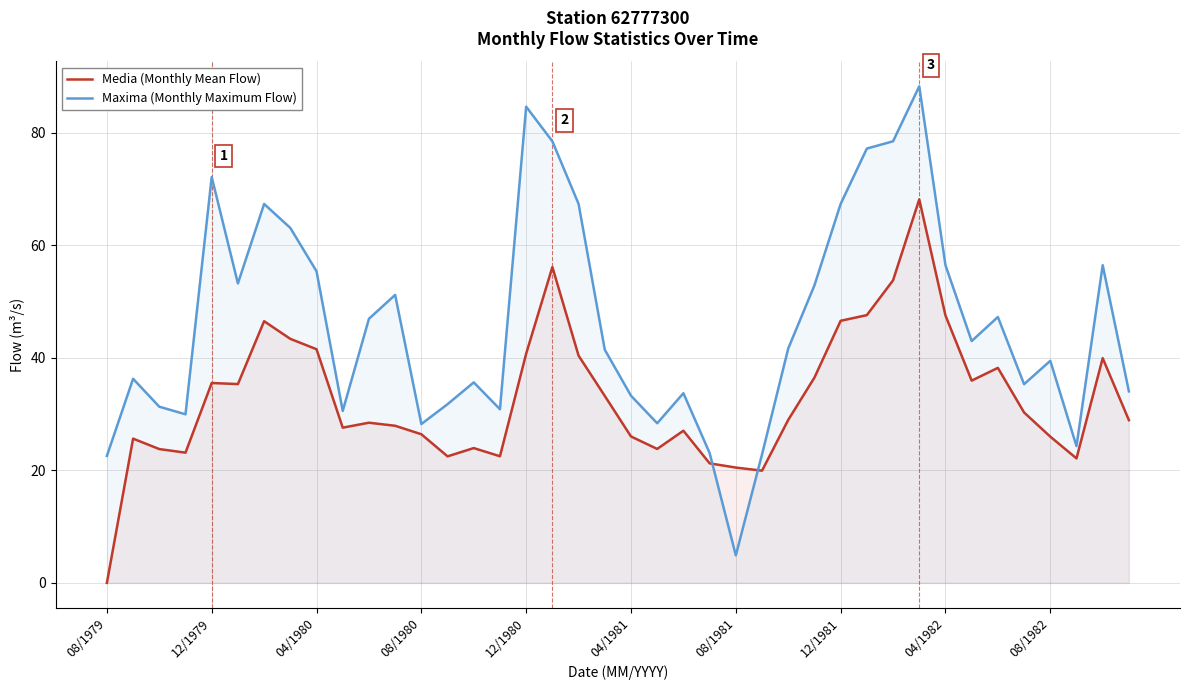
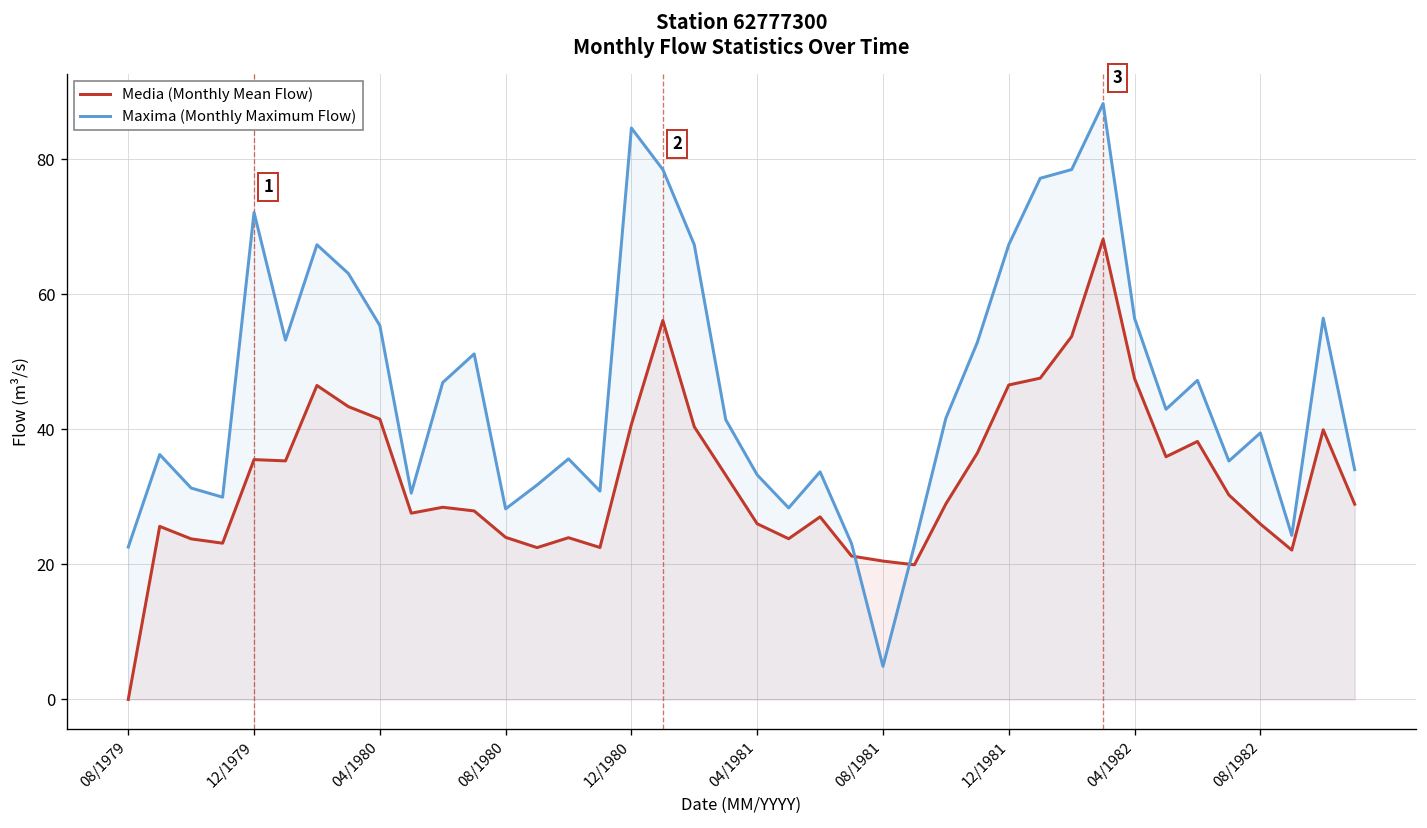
  {
    "Media (Monthly Mean Flow)": {
      "08/1979": 0,
      "12/1979": 36,
      "04/1980": 42,
-     "08/1980": 26,
+     "08/1980": 24,
      "12/1980": 41,
      "04/1981": 26,
      "08/1981": 20,
      "12/1981": 47,
      "04/1982": 48,
      "08/1982": 26
    },
    "Maxima (Monthly Maximum Flow)": {
      "08/1979": 23,
      "04/1980": 55,
      "08/1980": 28,
      "12/1980": 85,
      "04/1981": 33,
      "08/1981": 5,
      "12/1981": 67,
      "04/1982": 56,
      "08/1982": 39
    }
  }
